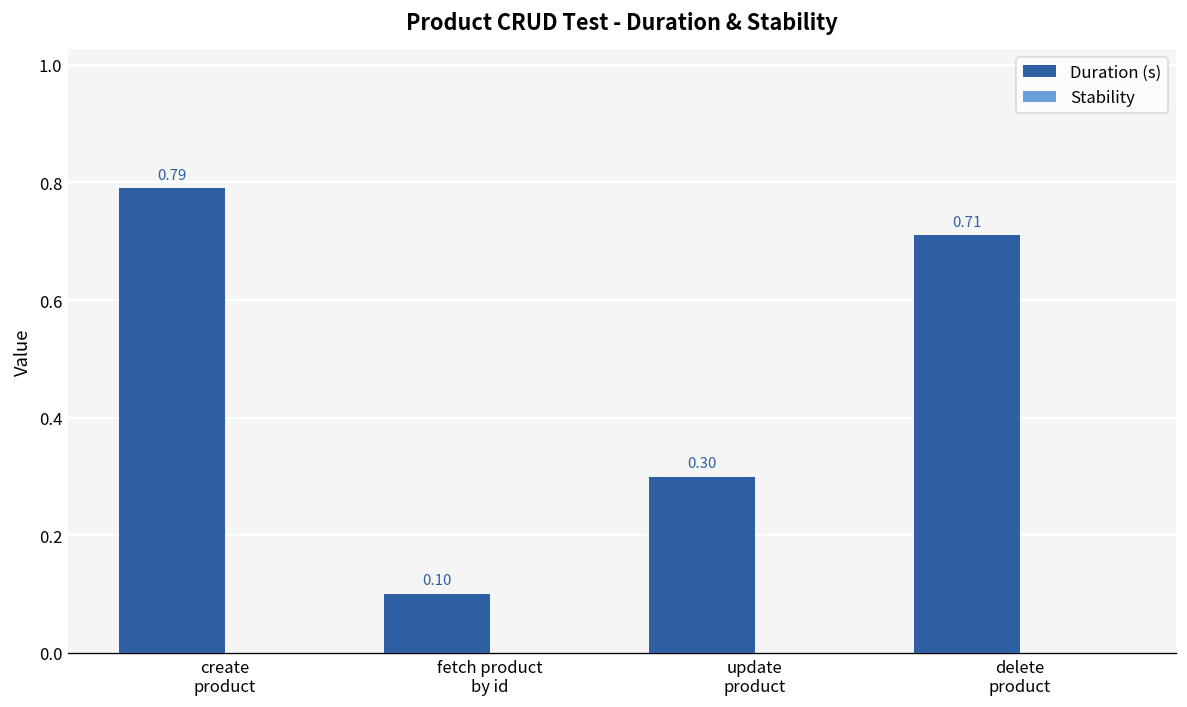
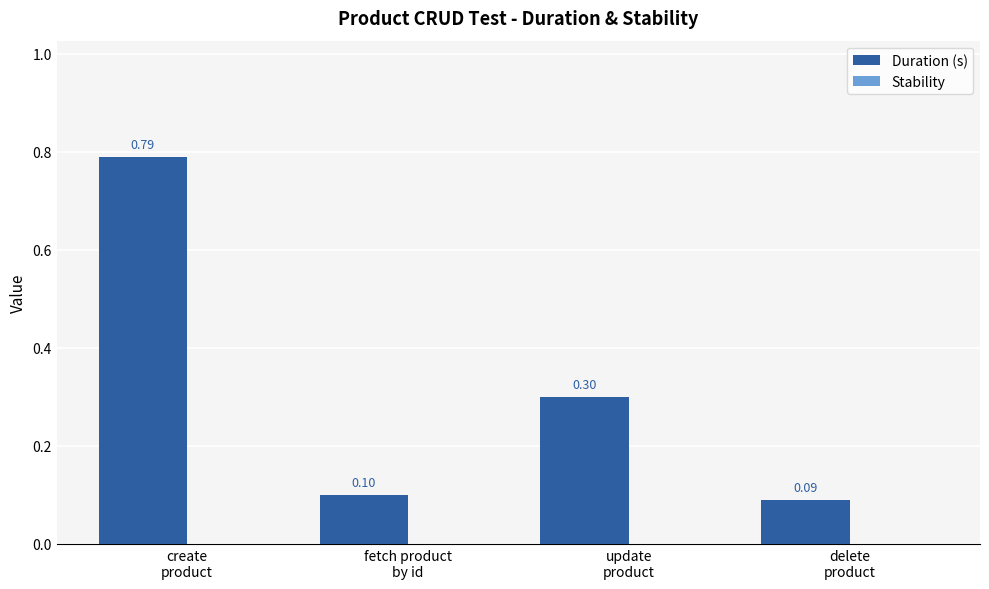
  {
    "Duration (s)": {
      "create product": 0.79,
      "fetch product by id": 0.10,
      "update product": 0.30,
-     "delete product": 0.71
+     "delete product": 0.09
    },
    "Stability": {
      "create product": 0.00,
      "fetch product by id": 0.00,
      "update product": 0.00,
      "delete product": 0.00
    }
  }
